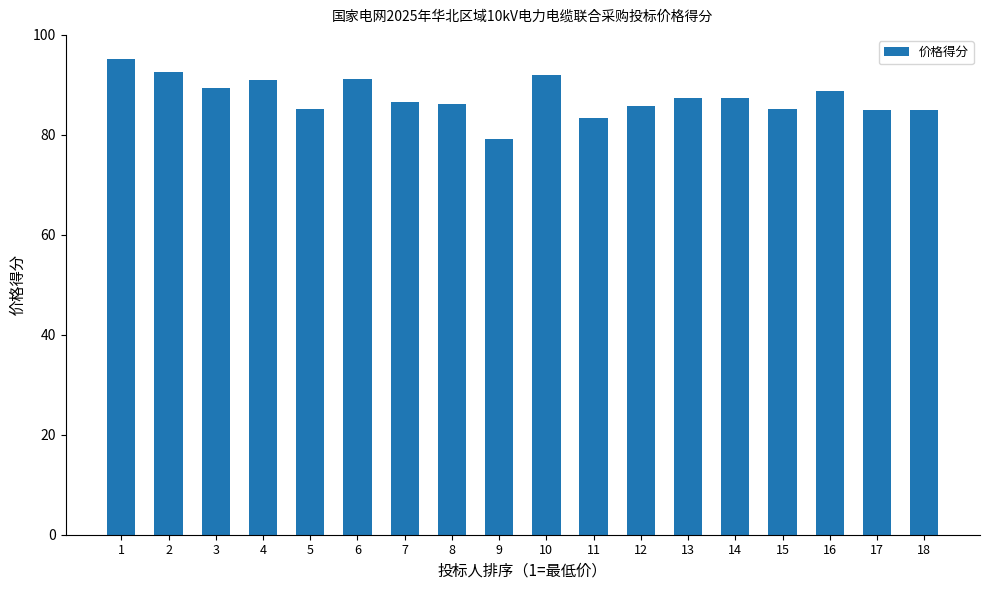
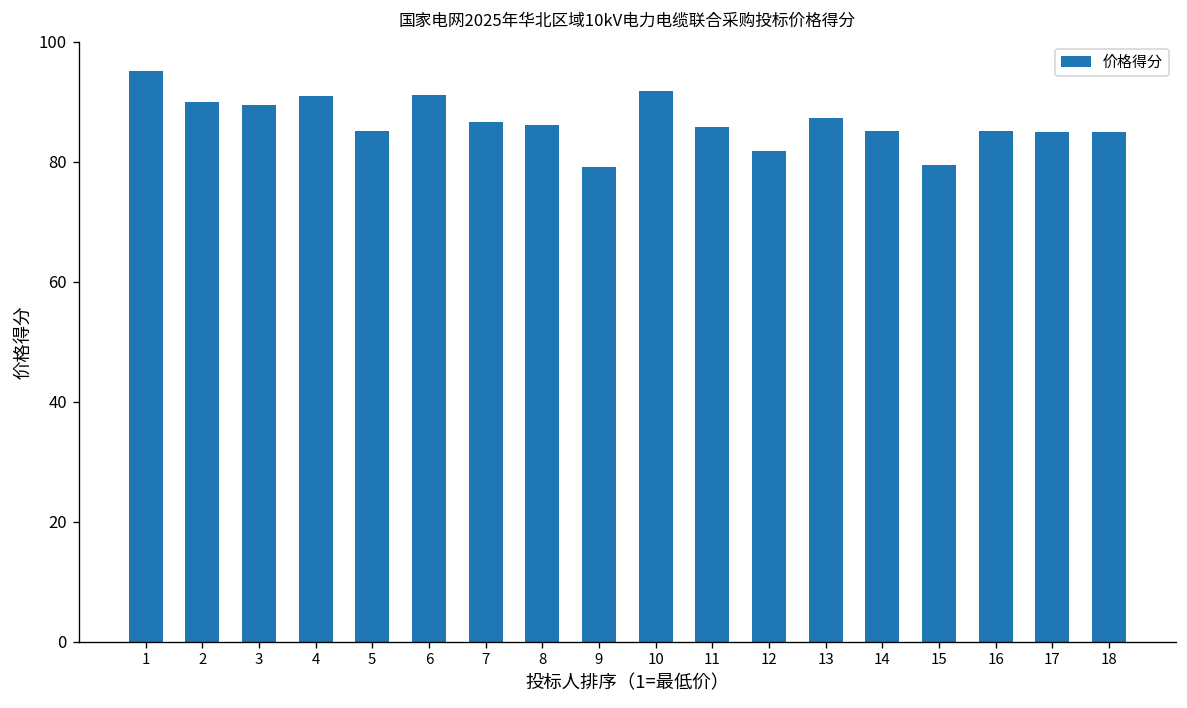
  {
    "1": 95,
-   "2": 93,
+   "2": 90,
    "3": 89,
    "4": 91,
    "5": 85,
    "6": 91,
    "7": 87,
    "8": 86,
    "9": 79,
    "10": 92,
-   "11": 83,
-   "12": 86,
+   "11": 86,
+   "12": 82,
    "13": 87,
-   "14": 87,
-   "15": 85,
-   "16": 89,
+   "14": 85,
+   "15": 80,
+   "16": 85,
    "17": 85,
    "18": 85
  }
